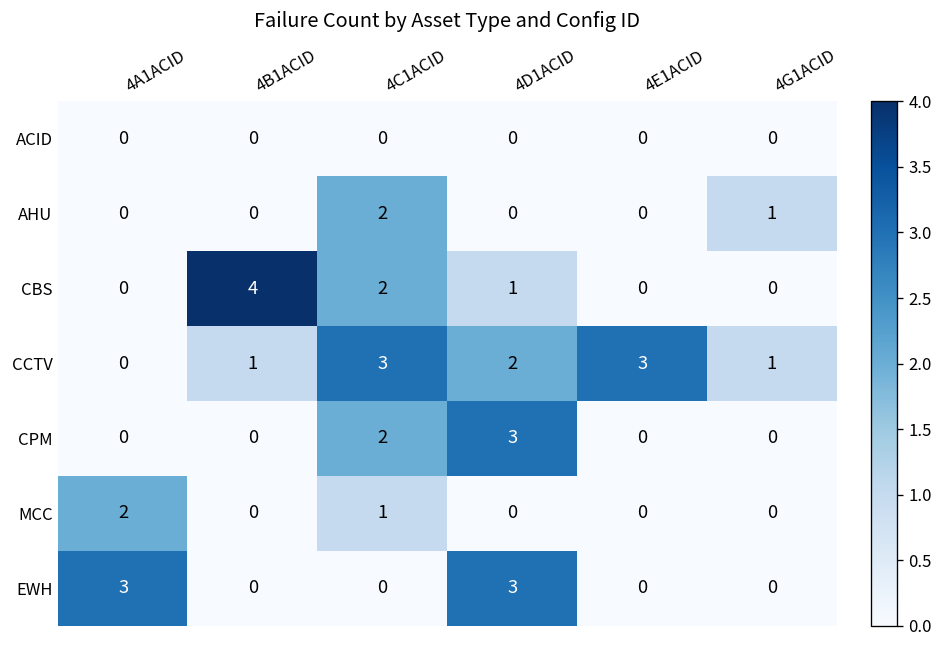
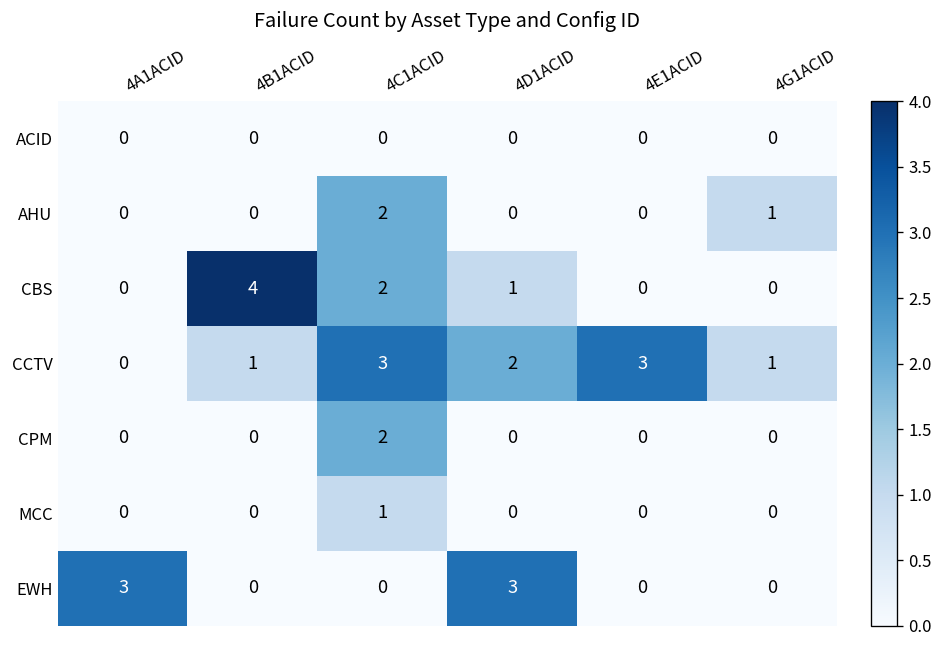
  {
    "ACID": {
      "4A1ACID": 0,
      "4B1ACID": 0,
      "4C1ACID": 0,
      "4D1ACID": 0,
      "4E1ACID": 0,
      "4G1ACID": 0
    },
    "AHU": {
      "4A1ACID": 0,
      "4B1ACID": 0,
      "4C1ACID": 2,
      "4D1ACID": 0,
      "4E1ACID": 0,
      "4G1ACID": 1
    },
    "CBS": {
      "4A1ACID": 0,
      "4B1ACID": 4,
      "4C1ACID": 2,
      "4D1ACID": 1,
      "4E1ACID": 0,
      "4G1ACID": 0
    },
    "CCTV": {
      "4A1ACID": 0,
      "4B1ACID": 1,
      "4C1ACID": 3,
      "4D1ACID": 2,
      "4E1ACID": 3,
      "4G1ACID": 1
    },
    "CPM": {
      "4A1ACID": 0,
      "4B1ACID": 0,
      "4C1ACID": 2,
-     "4D1ACID": 3,
+     "4D1ACID": 0,
      "4E1ACID": 0,
      "4G1ACID": 0
    },
    "MCC": {
-     "4A1ACID": 2,
+     "4A1ACID": 0,
      "4B1ACID": 0,
      "4C1ACID": 1,
      "4D1ACID": 0,
      "4E1ACID": 0,
      "4G1ACID": 0
    },
    "EWH": {
      "4A1ACID": 3,
      "4B1ACID": 0,
      "4C1ACID": 0,
      "4D1ACID": 3,
      "4E1ACID": 0,
      "4G1ACID": 0
    }
  }
